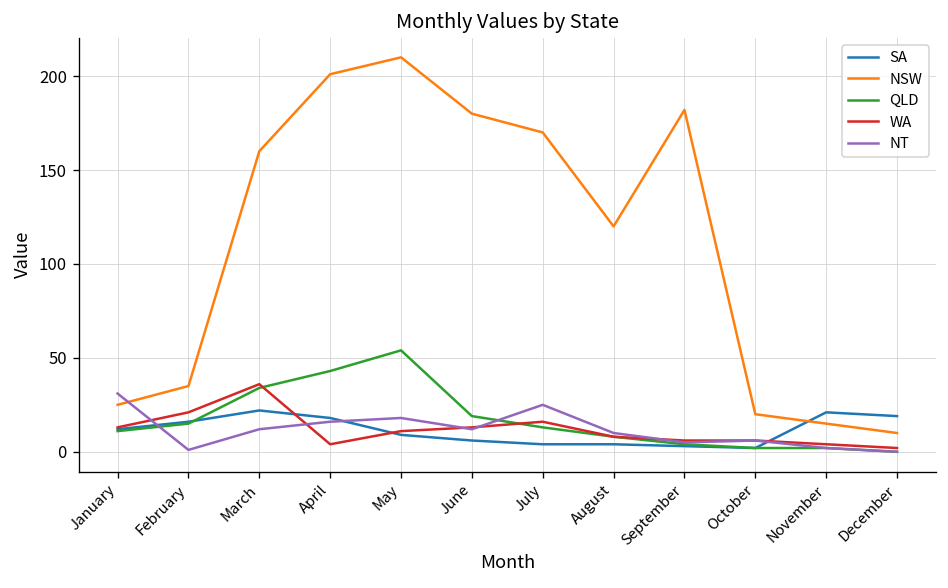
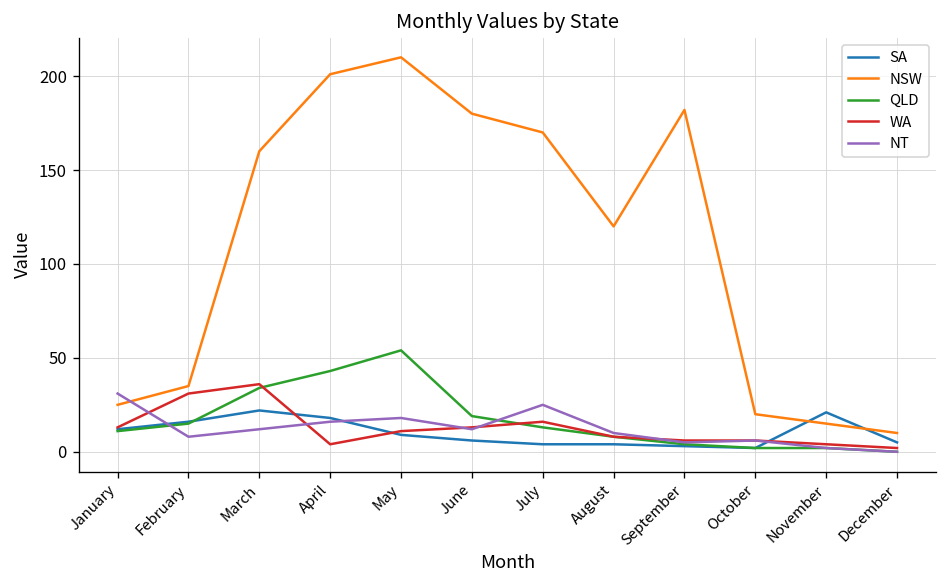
  {
    "SA": {
      "March": 22,
      "April": 18,
      "May": 9,
      "June": 6,
      "July": 4,
      "August": 4,
      "November": 21,
-     "December": 19
+     "December": 5
    },
    "NSW": {
      "January": 25,
      "February": 35,
      "March": 160,
      "April": 201,
      "May": 210,
      "June": 180,
      "July": 170,
      "August": 120,
      "September": 182,
      "October": 20,
      "November": 15,
      "December": 10
    },
    "QLD": {
      "March": 34,
      "April": 43,
      "May": 54,
      "June": 19,
      "July": 13
    },
    "WA": {
-     "February": 21,
+     "February": 31,
      "March": 36,
      "April": 4,
      "May": 11,
      "July": 16,
      "November": 4,
      "December": 2
    },
    "NT": {
      "January": 31,
-     "February": 1,
+     "February": 8,
      "March": 12,
      "April": 16,
      "May": 18,
      "July": 25,
      "August": 10
    }
  }
